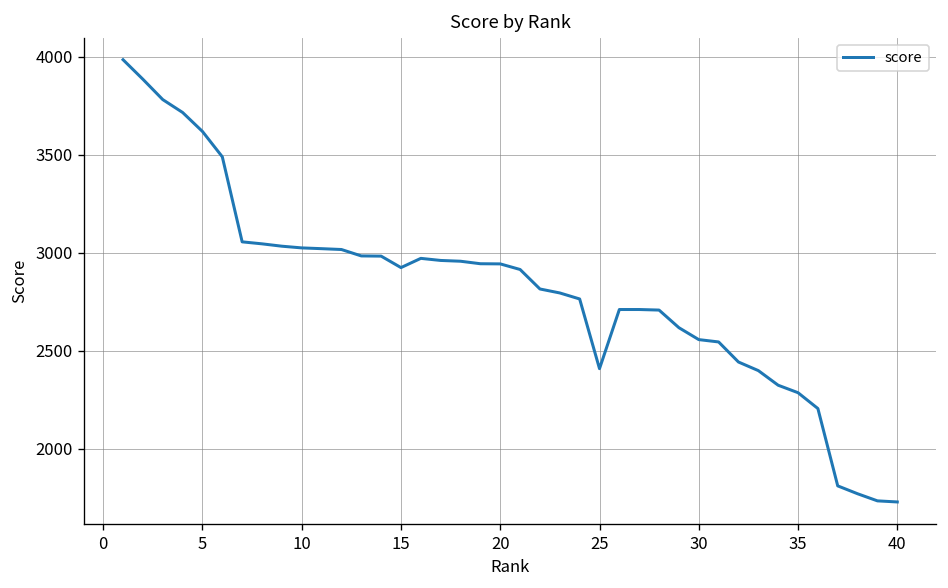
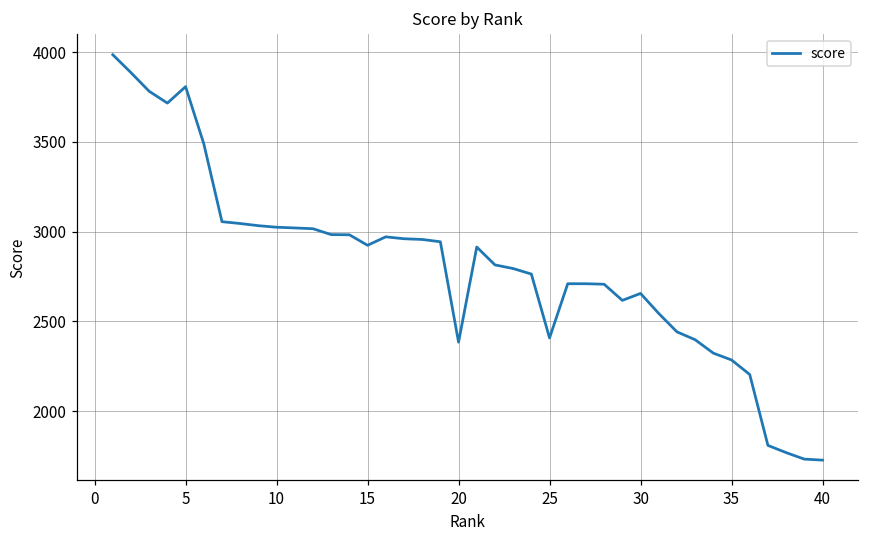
  {
-   "5": 3620,
+   "5": 3810,
    "10": 3020,
    "15": 2920,
-   "20": 2940,
+   "20": 2380,
    "25": 2410,
-   "30": 2560,
+   "30": 2660,
    "35": 2290,
    "40": 1730
  }
